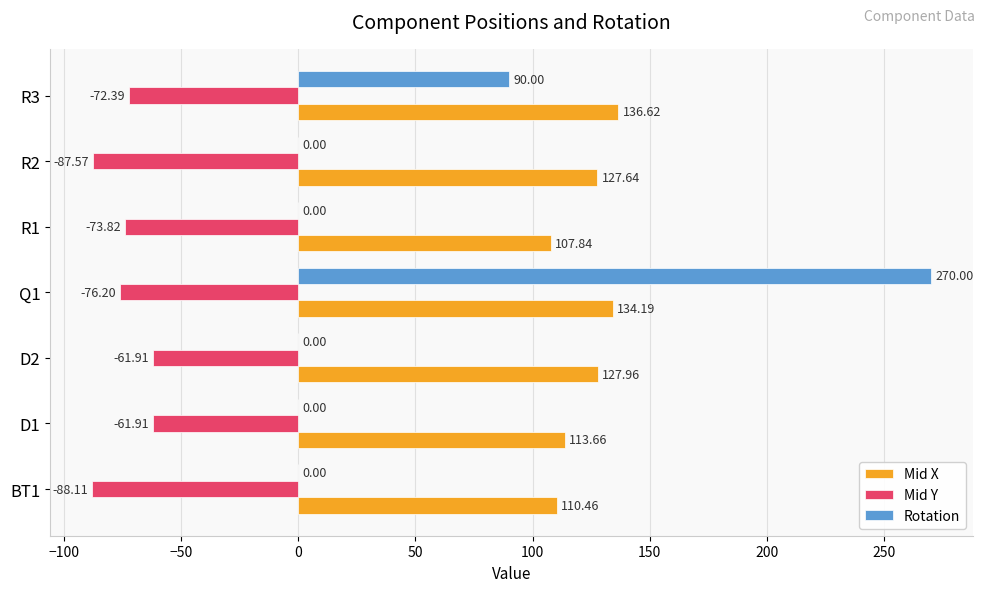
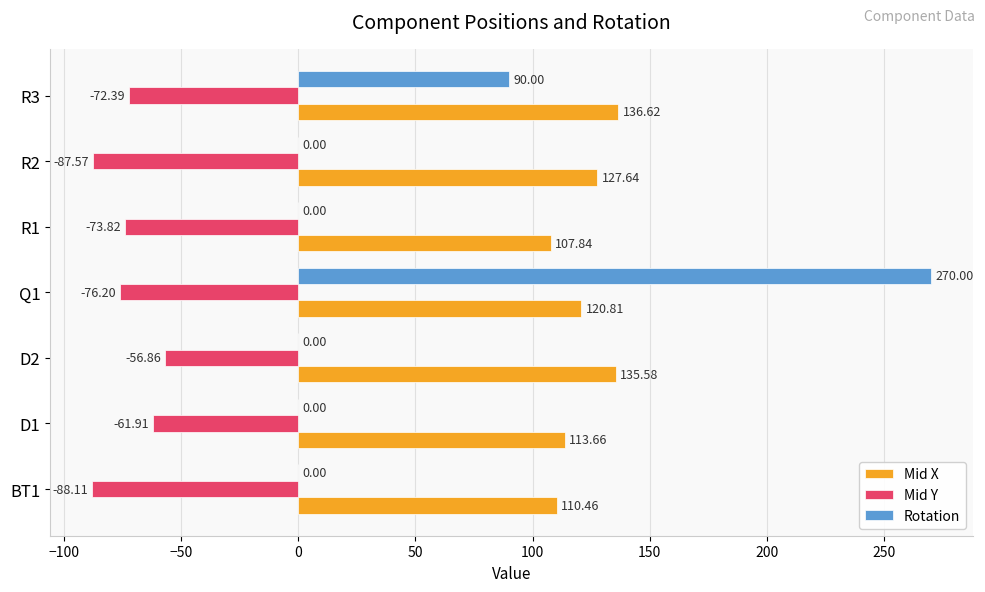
  {
    "Mid X": {
      "R3": 136.62,
      "R2": 127.64,
      "R1": 107.84,
-     "Q1": 134.19,
-     "D2": 127.96,
+     "Q1": 120.81,
+     "D2": 135.58,
      "D1": 113.66,
      "BT1": 110.46
    },
    "Mid Y": {
      "R3": -72.39,
      "R2": -87.57,
      "R1": -73.82,
      "Q1": -76.20,
-     "D2": -61.91,
+     "D2": -56.86,
      "D1": -61.91,
      "BT1": -88.11
    },
    "Rotation": {
      "R3": 90.00,
      "R2": 0.00,
      "R1": 0.00,
      "Q1": 270.00,
      "D2": 0.00,
      "D1": 0.00,
      "BT1": 0.00
    }
  }
